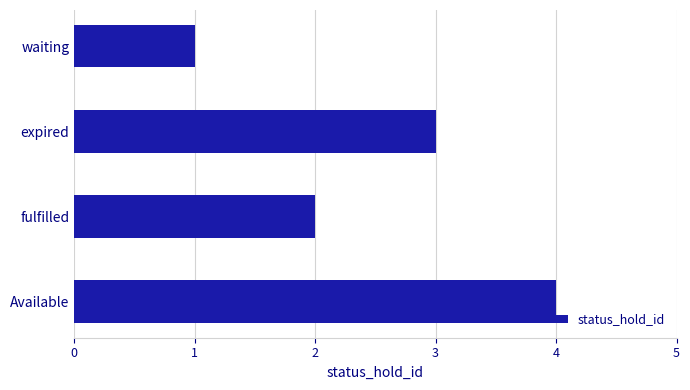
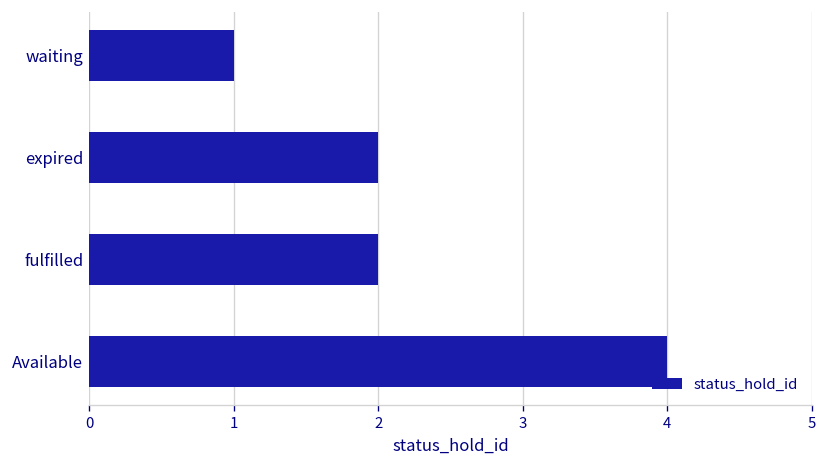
  {
    "waiting": 1,
-   "expired": 3,
+   "expired": 2,
    "fulfilled": 2,
    "Available": 4
  }
